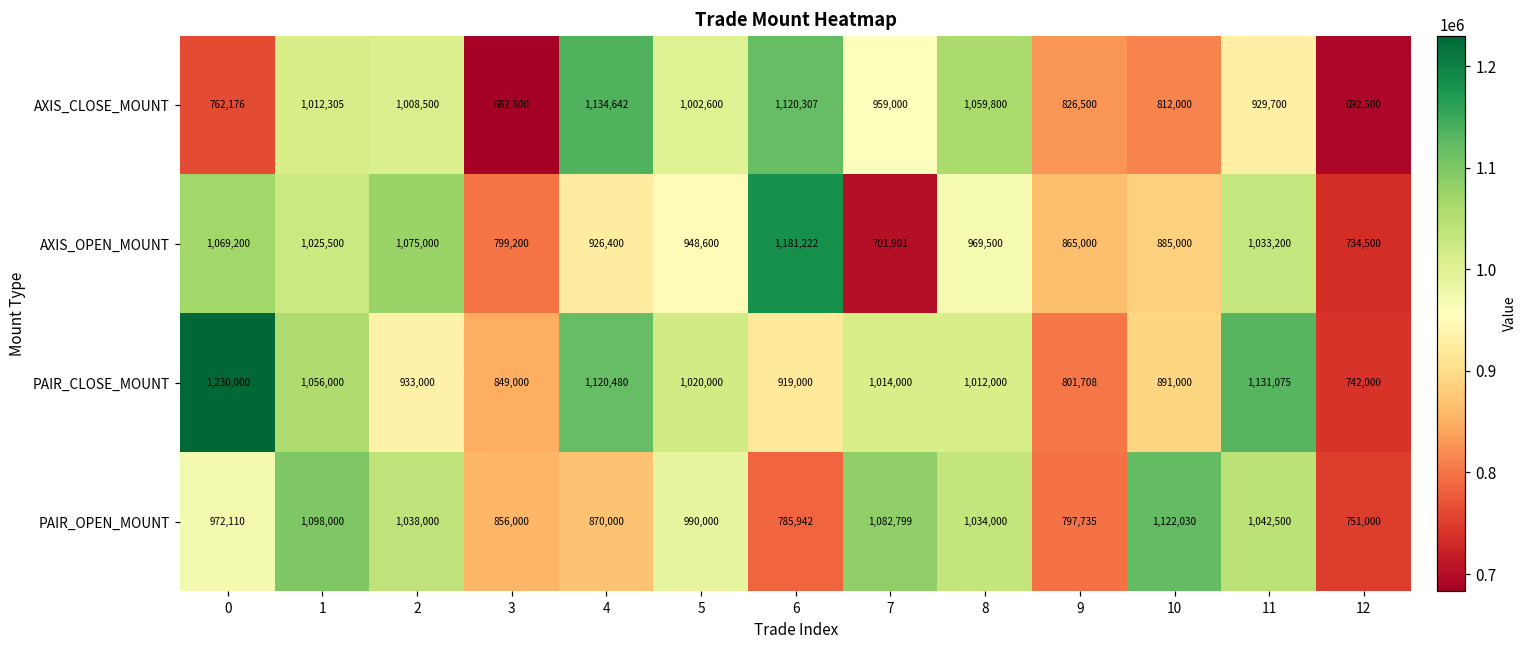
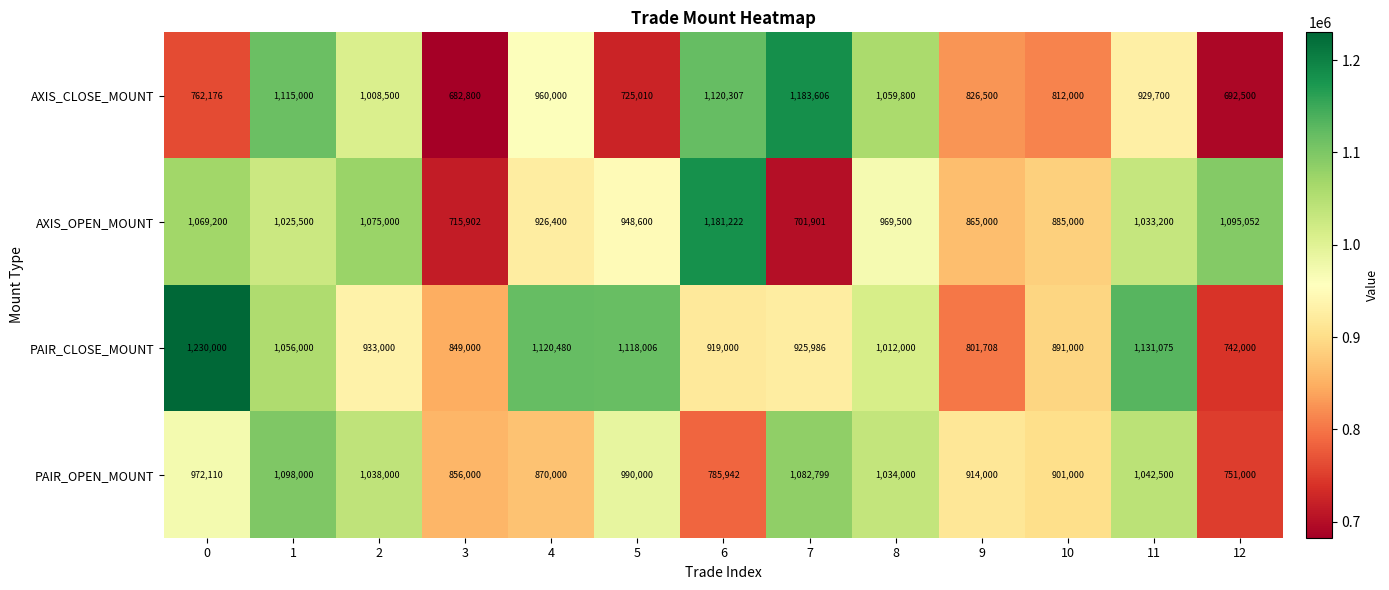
  {
    "AXIS_CLOSE_MOUNT": {
      "0": "762,176",
-     "1": "1,012,305",
+     "1": "1,115,000",
      "2": "1,008,500",
      "3": "682,800",
-     "4": "1,134,642",
-     "5": "1,002,600",
+     "4": "960,000",
+     "5": "725,010",
      "6": "1,120,307",
-     "7": "959,000",
+     "7": "1,183,606",
      "8": "1,059,800",
      "9": "826,500",
      "10": "812,000",
      "11": "929,700",
      "12": "692,500"
    },
    "AXIS_OPEN_MOUNT": {
      "0": "1,069,200",
      "1": "1,025,500",
      "2": "1,075,000",
-     "3": "799,200",
+     "3": "715,902",
      "4": "926,400",
      "5": "948,600",
      "6": "1,181,222",
      "7": "701,901",
      "8": "969,500",
      "9": "865,000",
      "10": "885,000",
      "11": "1,033,200",
-     "12": "734,500"
+     "12": "1,095,052"
    },
    "PAIR_CLOSE_MOUNT": {
      "0": "1,230,000",
      "1": "1,056,000",
      "2": "933,000",
      "3": "849,000",
      "4": "1,120,480",
-     "5": "1,020,000",
+     "5": "1,118,006",
      "6": "919,000",
-     "7": "1,014,000",
+     "7": "925,986",
      "8": "1,012,000",
      "9": "801,708",
      "10": "891,000",
      "11": "1,131,075",
      "12": "742,000"
    },
    "PAIR_OPEN_MOUNT": {
      "0": "972,110",
      "1": "1,098,000",
      "2": "1,038,000",
      "3": "856,000",
      "4": "870,000",
      "5": "990,000",
      "6": "785,942",
      "7": "1,082,799",
      "8": "1,034,000",
-     "9": "797,735",
-     "10": "1,122,030",
+     "9": "914,000",
+     "10": "901,000",
      "11": "1,042,500",
      "12": "751,000"
    }
  }
